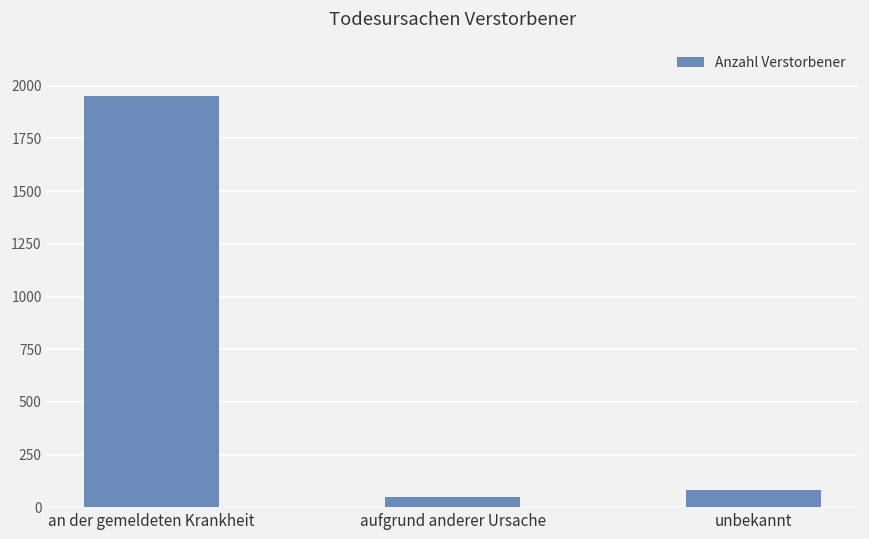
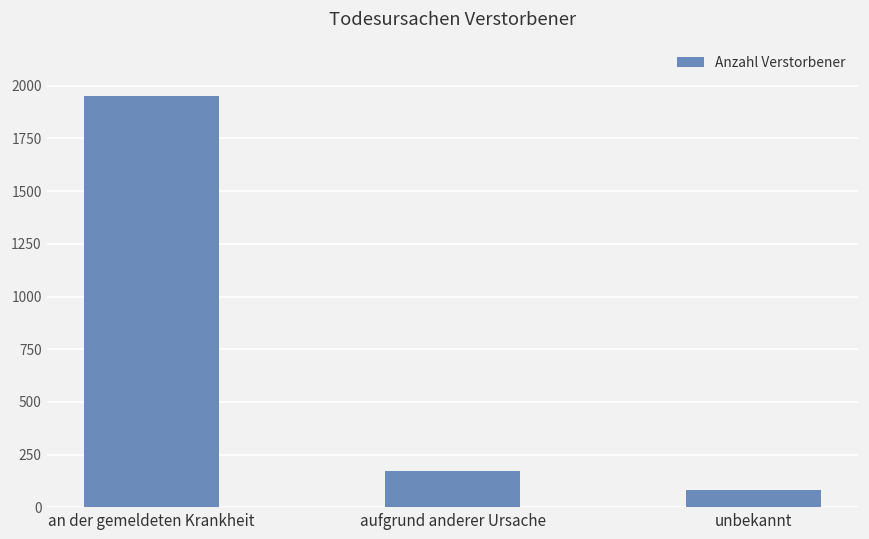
  {
    "an der gemeldeten Krankheit": 1950,
-   "aufgrund anderer Ursache": 50,
+   "aufgrund anderer Ursache": 170,
    "unbekannt": 80
  }
